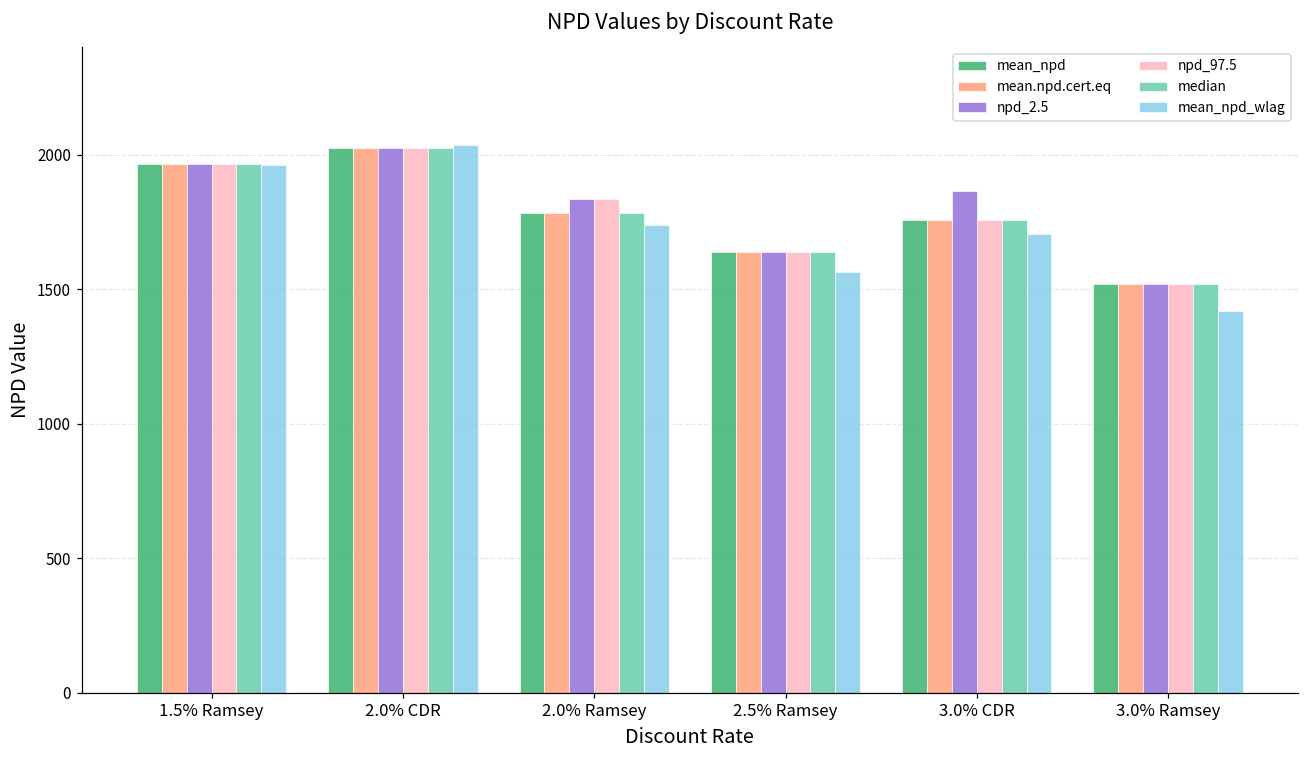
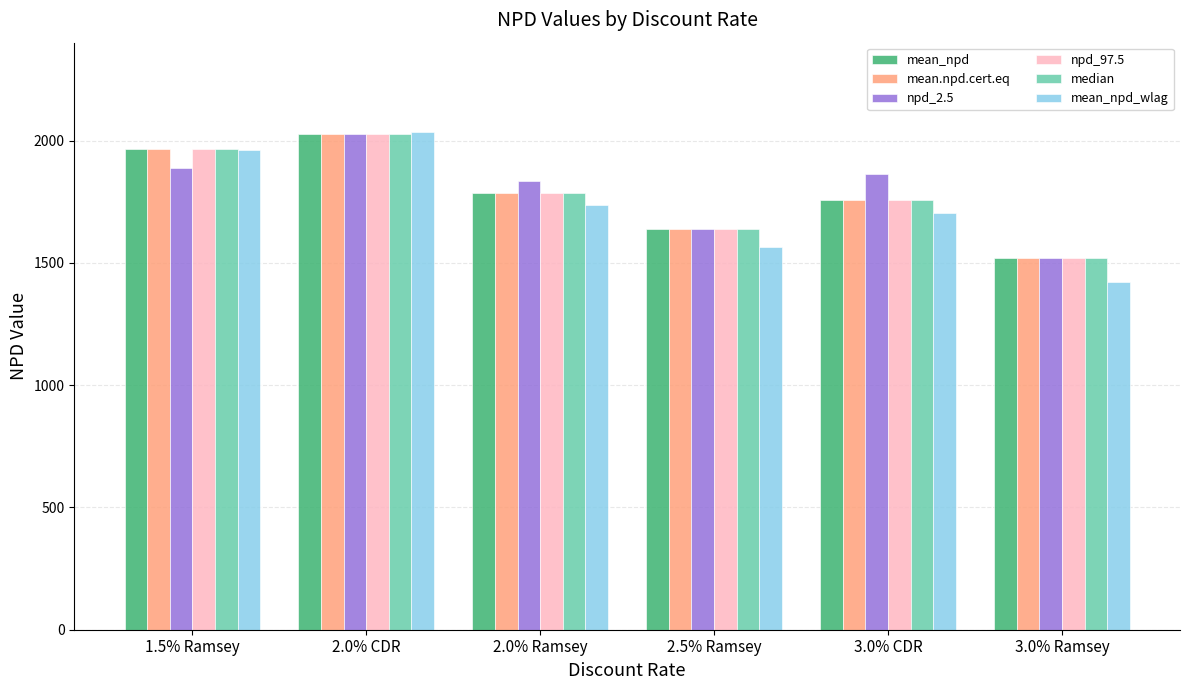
  {
    "mean_npd": {
      "1.5% Ramsey": 1960,
      "2.0% CDR": 2030,
      "2.0% Ramsey": 1780,
      "2.5% Ramsey": 1640,
      "3.0% CDR": 1760,
      "3.0% Ramsey": 1520
    },
    "mean.npd.cert.eq": {
      "1.5% Ramsey": 1960,
      "2.0% CDR": 2030,
      "2.0% Ramsey": 1780,
      "2.5% Ramsey": 1640,
      "3.0% CDR": 1760,
      "3.0% Ramsey": 1520
    },
    "npd_2.5": {
-     "1.5% Ramsey": 1960,
+     "1.5% Ramsey": 1890,
      "2.0% CDR": 2030,
      "2.0% Ramsey": 1840,
      "2.5% Ramsey": 1640,
      "3.0% CDR": 1860,
      "3.0% Ramsey": 1520
    },
    "npd_97.5": {
      "1.5% Ramsey": 1960,
      "2.0% CDR": 2030,
-     "2.0% Ramsey": 1840,
+     "2.0% Ramsey": 1780,
      "2.5% Ramsey": 1640,
      "3.0% CDR": 1760,
      "3.0% Ramsey": 1520
    },
    "median": {
      "1.5% Ramsey": 1960,
      "2.0% CDR": 2030,
      "2.0% Ramsey": 1780,
      "2.5% Ramsey": 1640,
      "3.0% CDR": 1760,
      "3.0% Ramsey": 1520
    },
    "mean_npd_wlag": {
      "1.5% Ramsey": 1960,
      "2.0% CDR": 2030,
      "2.0% Ramsey": 1740,
      "2.5% Ramsey": 1560,
      "3.0% CDR": 1700,
      "3.0% Ramsey": 1420
    }
  }
